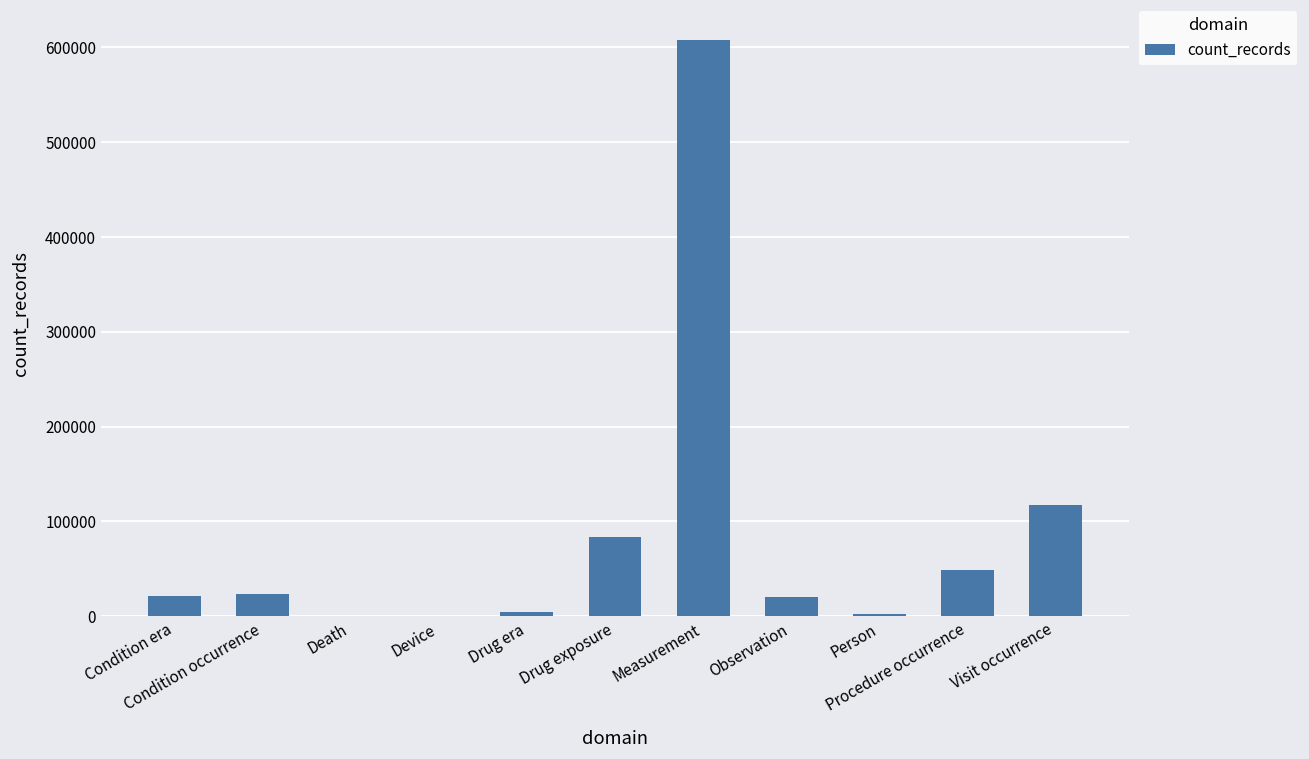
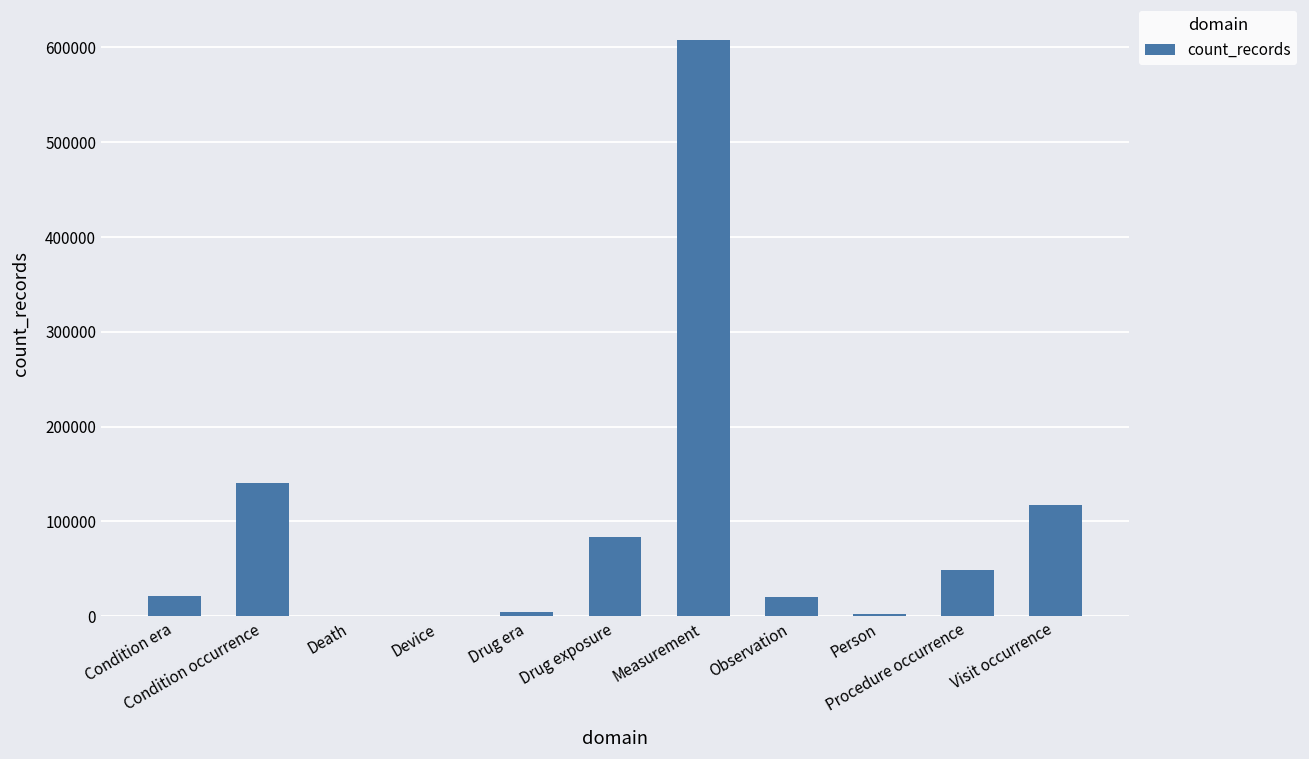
  {
    "Condition era": 20000,
-   "Condition occurrence": 20000,
+   "Condition occurrence": 140000,
    "Drug era": 0,
    "Drug exposure": 80000,
    "Measurement": 610000,
    "Observation": 20000,
    "Procedure occurrence": 50000,
    "Visit occurrence": 120000
  }
